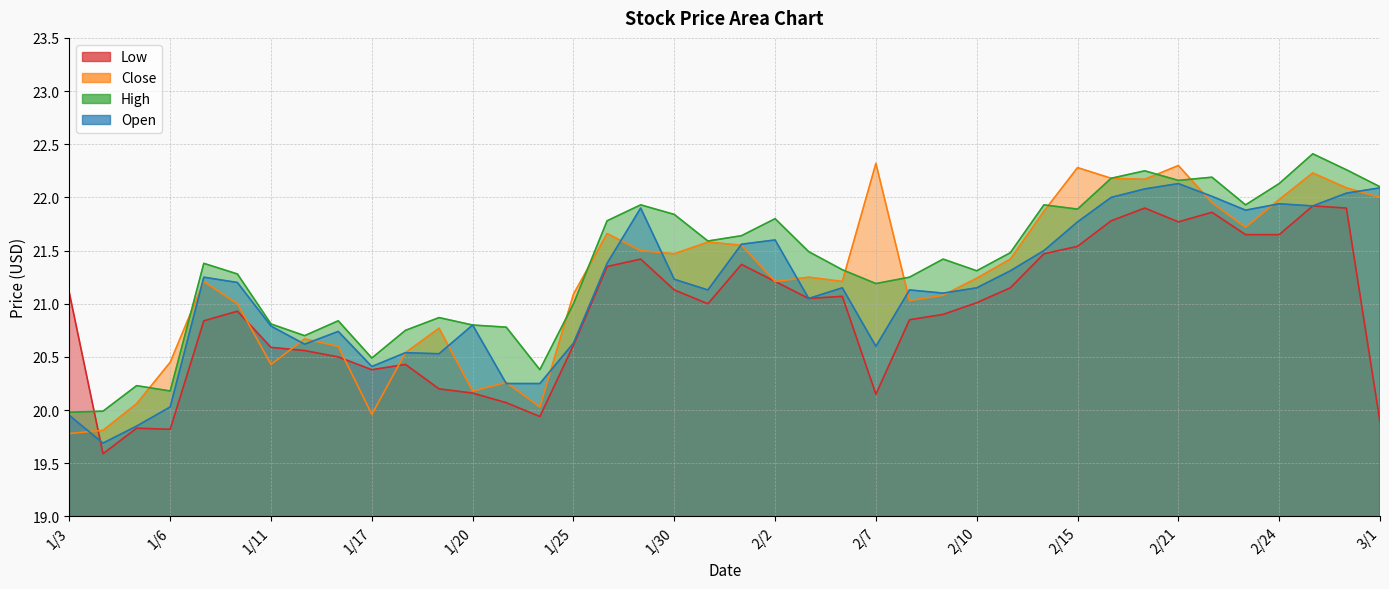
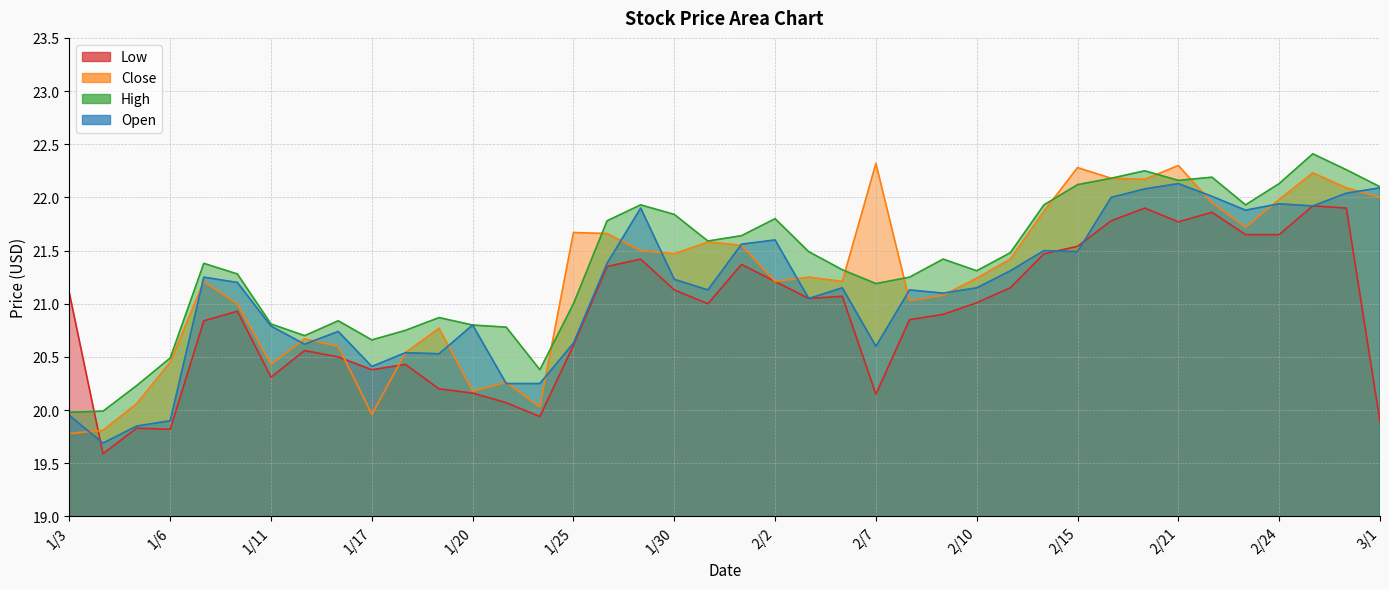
  {
    "Low": {
      "1/3": 21.10,
      "1/6": 19.82,
-     "1/11": 20.59,
+     "1/11": 20.31,
      "1/17": 20.38,
      "1/30": 21.13,
      "2/7": 20.15,
      "2/10": 21.01,
      "2/15": 21.54,
      "2/21": 21.77,
      "2/24": 21.65,
      "3/1": 19.89
    },
    "Close": {
      "1/3": 19.78,
      "1/6": 20.45,
      "1/11": 20.43,
      "1/17": 19.96,
-     "1/25": 21.09,
+     "1/25": 21.67,
      "1/30": 21.47,
      "2/7": 22.32,
      "2/10": 21.24,
      "2/15": 22.28,
      "2/21": 22.30,
      "2/24": 21.98,
      "3/1": 22.00
    },
    "High": {
      "1/3": 19.98,
-     "1/6": 20.18,
-     "1/17": 20.49,
+     "1/6": 20.49,
+     "1/17": 20.66,
      "1/25": 21.00,
      "1/30": 21.84,
      "2/2": 21.80,
      "2/7": 21.19,
      "2/10": 21.31,
-     "2/15": 21.89,
+     "2/15": 22.12,
      "2/21": 22.16,
      "2/24": 22.13
    },
    "Open": {
      "1/3": 19.95,
-     "1/6": 20.03,
+     "1/6": 19.90,
      "1/17": 20.41,
      "1/30": 21.23,
      "2/2": 21.60,
      "2/7": 20.60,
      "2/10": 21.15,
-     "2/15": 21.77,
+     "2/15": 21.49,
      "2/21": 22.13,
      "2/24": 21.94
    }
  }
